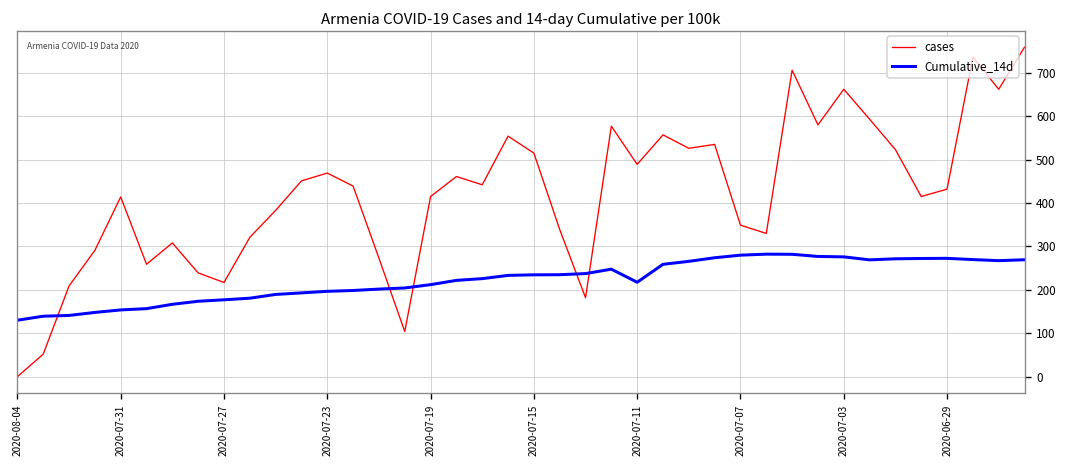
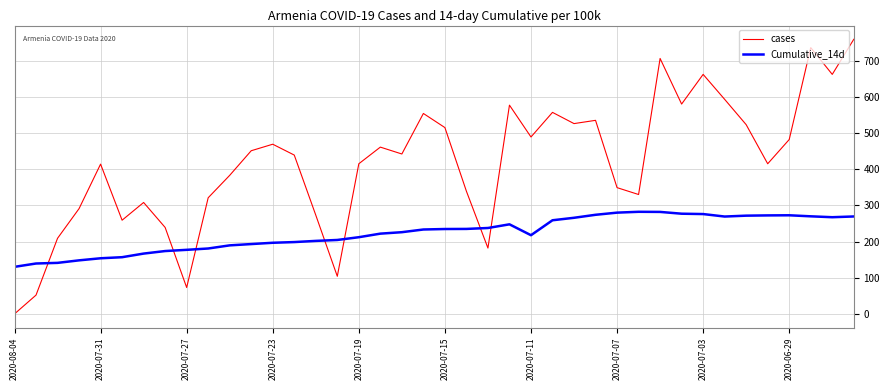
  {
    "cases": {
      "2020-08-04": 0,
      "2020-07-31": 410,
-     "2020-07-27": 220,
+     "2020-07-27": 70,
      "2020-07-23": 470,
      "2020-07-19": 420,
      "2020-07-15": 520,
      "2020-07-11": 490,
      "2020-07-07": 350,
      "2020-07-03": 660,
-     "2020-06-29": 430
+     "2020-06-29": 480
    },
    "Cumulative_14d": {
      "2020-08-04": 130,
      "2020-07-31": 150,
      "2020-07-27": 180,
      "2020-07-23": 200,
      "2020-07-19": 210,
      "2020-07-15": 230,
      "2020-07-11": 220,
      "2020-07-07": 280,
      "2020-07-03": 280,
      "2020-06-29": 270
    }
  }
